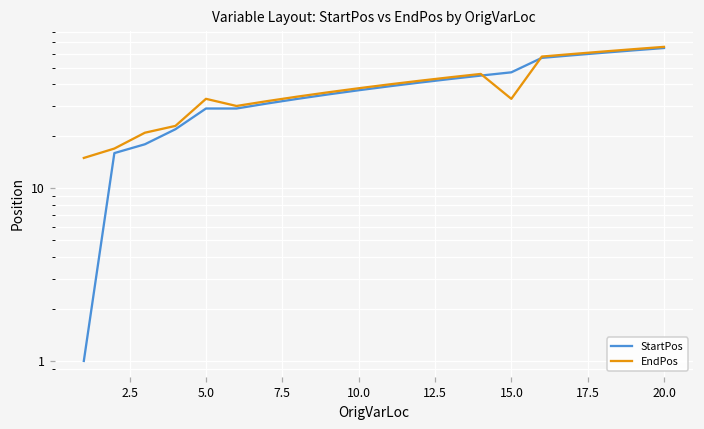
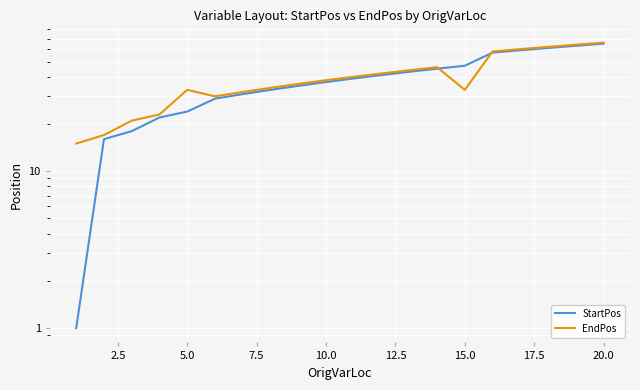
  {
    "StartPos": {
-     "5.0": 29,
+     "5.0": 24,
      "15.0": 47
    },
    "EndPos": {
      "5.0": 33,
      "15.0": 33
    }
  }
